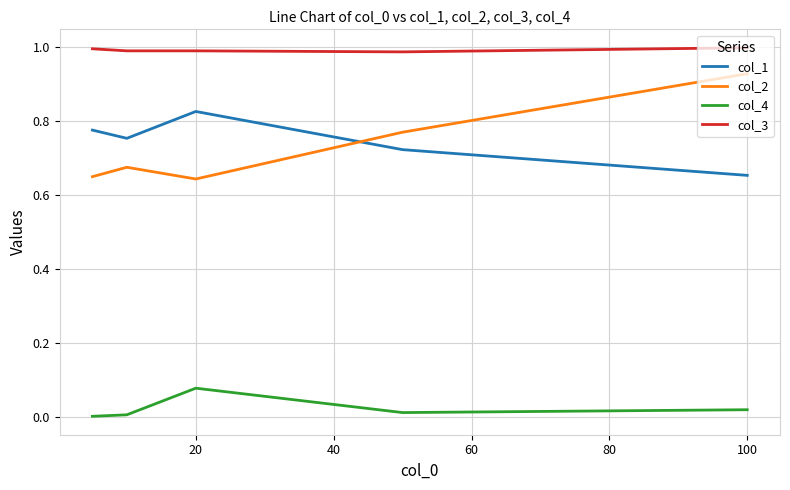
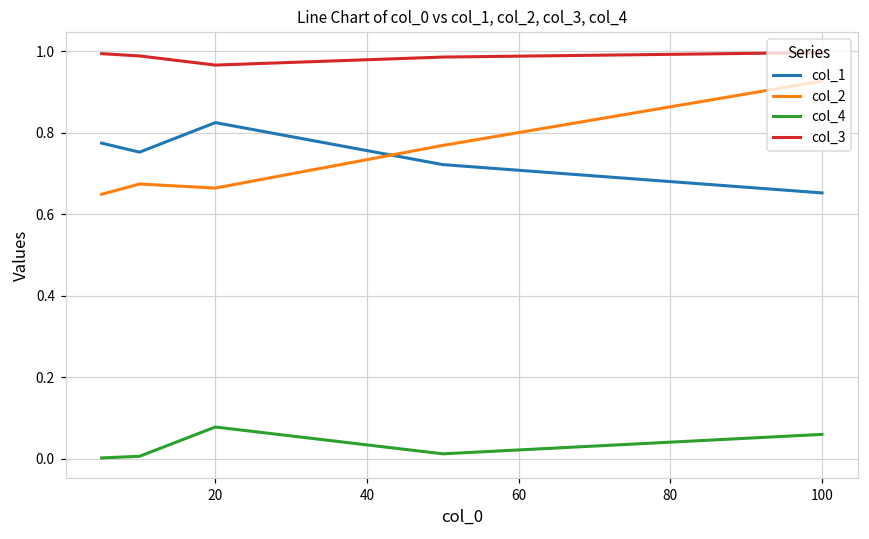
  {
    "col_1": {
      "20": 0.83,
      "100": 0.65
    },
    "col_2": {
-     "20": 0.64
+     "20": 0.66
    },
    "col_4": {
      "20": 0.08,
-     "100": 0.02
+     "100": 0.06
    },
    "col_3": {
-     "20": 0.99
+     "20": 0.97
    }
  }
